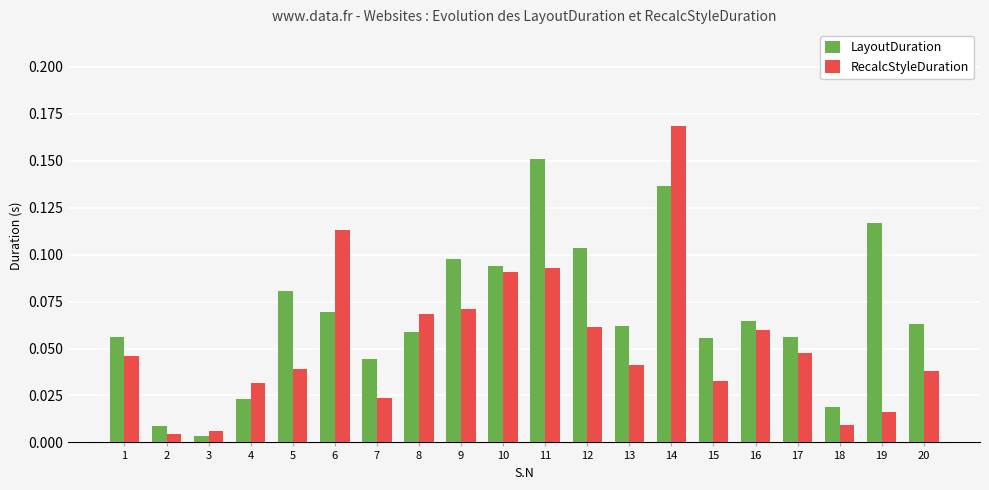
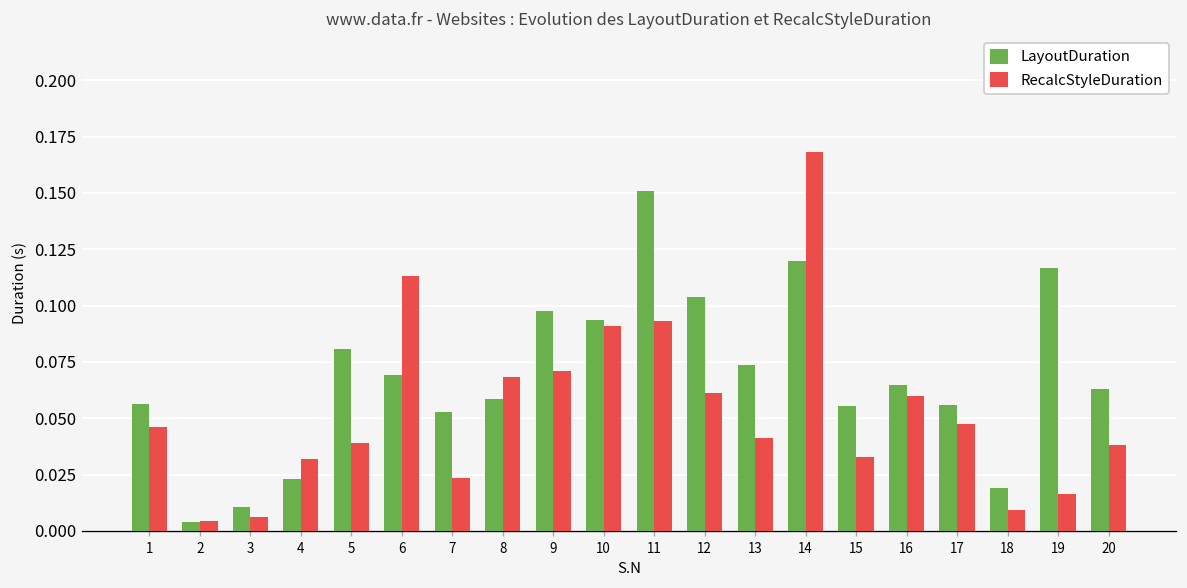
  {
    "LayoutDuration": {
      "1": 0.056,
-     "2": 0.009,
-     "3": 0.004,
+     "2": 0.004,
+     "3": 0.011,
      "4": 0.023,
      "5": 0.081,
      "6": 0.069,
-     "7": 0.044,
+     "7": 0.053,
      "8": 0.059,
      "9": 0.098,
      "10": 0.094,
      "11": 0.151,
      "12": 0.104,
-     "13": 0.062,
-     "14": 0.137,
+     "13": 0.074,
+     "14": 0.120,
      "15": 0.056,
      "16": 0.065,
      "17": 0.056,
      "18": 0.019,
      "19": 0.117,
      "20": 0.063
    },
    "RecalcStyleDuration": {
      "1": 0.046,
      "2": 0.004,
      "3": 0.006,
      "4": 0.032,
      "5": 0.039,
      "6": 0.113,
      "7": 0.024,
      "8": 0.068,
      "9": 0.071,
      "10": 0.091,
      "11": 0.093,
      "12": 0.061,
      "13": 0.041,
      "14": 0.168,
      "15": 0.033,
      "16": 0.060,
      "17": 0.047,
      "18": 0.009,
      "19": 0.016,
      "20": 0.038
    }
  }
